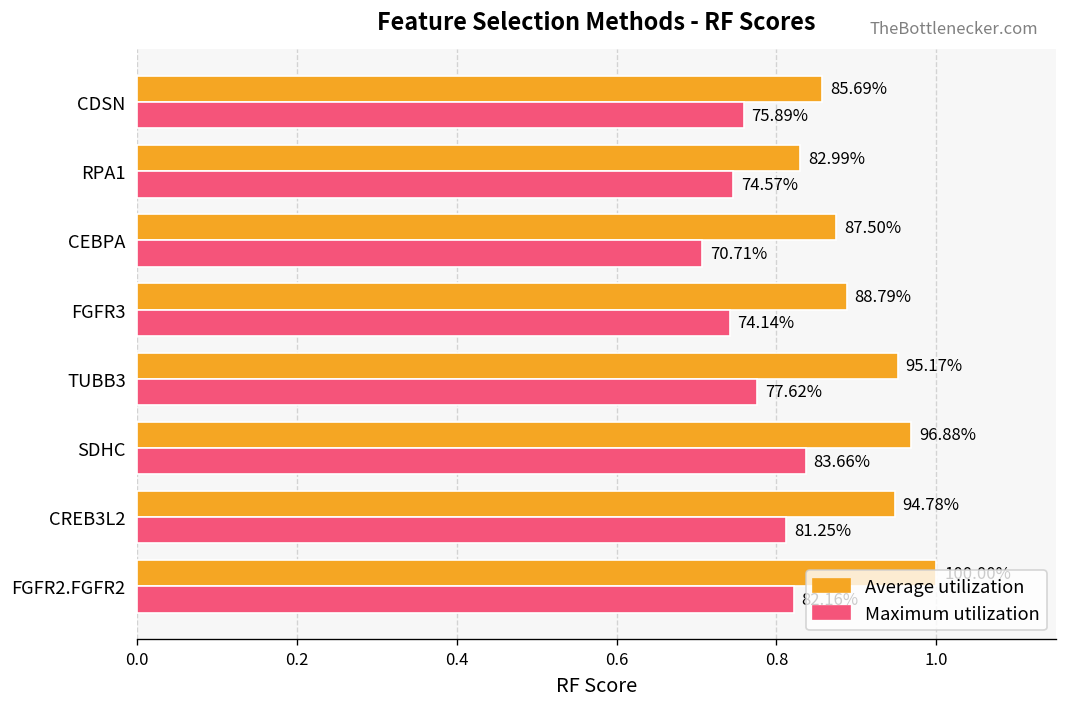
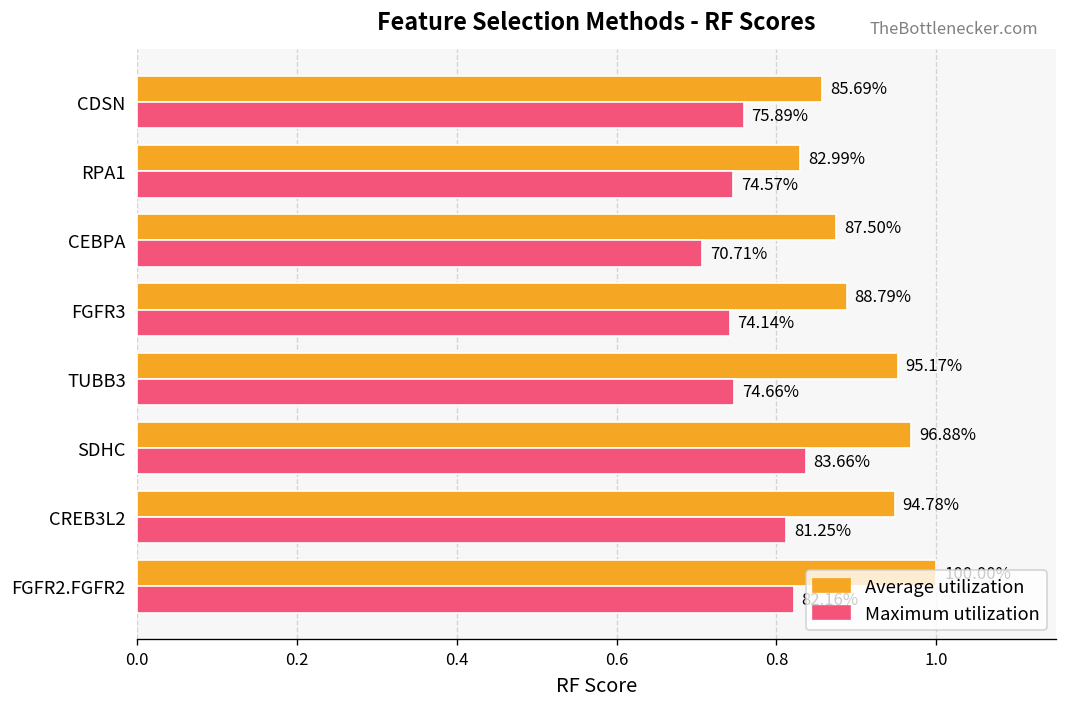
  {
    "Average utilization": {
      "CDSN": "85.69%",
      "RPA1": "82.99%",
      "CEBPA": "87.50%",
      "FGFR3": "88.79%",
      "TUBB3": "95.17%",
      "SDHC": "96.88%",
      "CREB3L2": "94.78%"
    },
    "Maximum utilization": {
      "CDSN": "75.89%",
      "RPA1": "74.57%",
      "CEBPA": "70.71%",
      "FGFR3": "74.14%",
-     "TUBB3": "77.62%",
+     "TUBB3": "74.66%",
      "SDHC": "83.66%",
      "CREB3L2": "81.25%"
    }
  }
